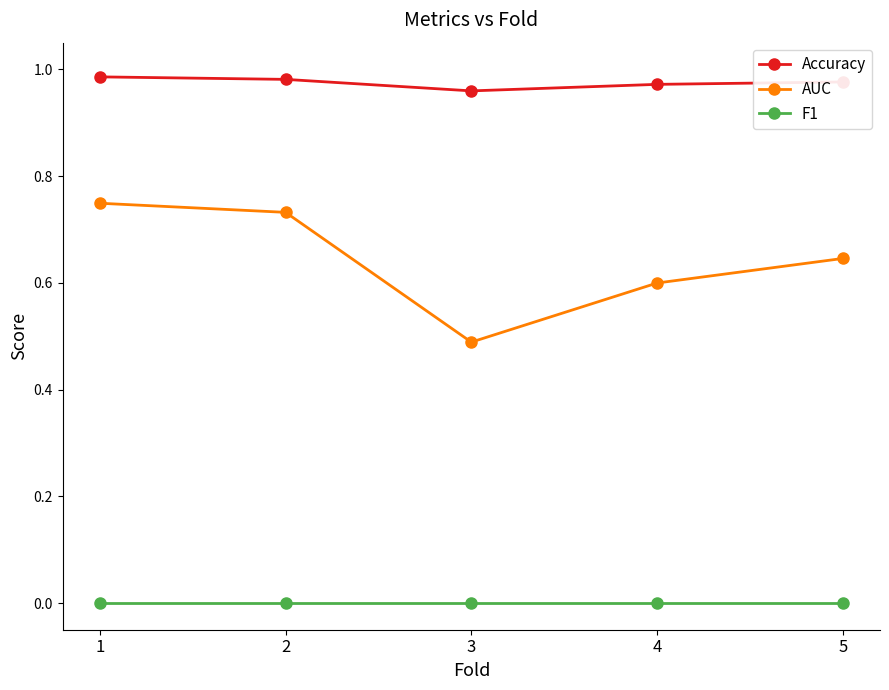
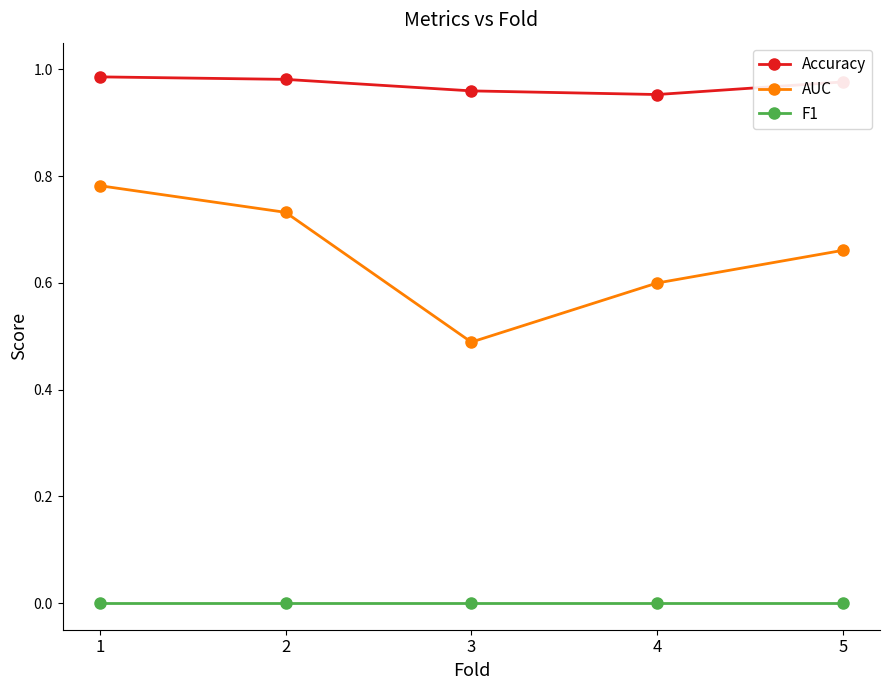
  {
    "Accuracy": {
      "1": 0.99,
      "2": 0.98,
      "3": 0.96,
-     "4": 0.97
+     "4": 0.95
    },
    "AUC": {
-     "1": 0.75,
+     "1": 0.78,
      "2": 0.73,
      "3": 0.49,
      "4": 0.60,
-     "5": 0.65
+     "5": 0.66
    },
    "F1": {
      "1": 0.00,
      "2": 0.00,
      "3": 0.00,
      "4": 0.00,
      "5": 0.00
    }
  }
